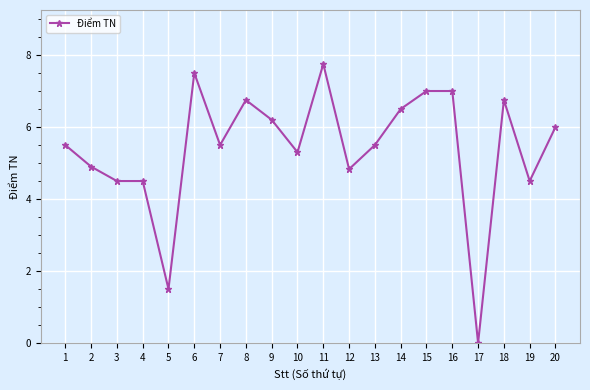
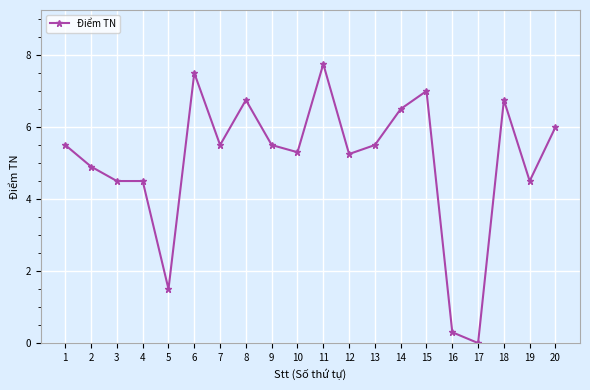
  {
    "1": 5.5,
    "2": 4.9,
    "3": 4.5,
    "4": 4.5,
    "5": 1.5,
    "6": 7.5,
    "7": 5.5,
    "8": 6.8,
-   "9": 6.2,
+   "9": 5.5,
    "10": 5.3,
    "11": 7.8,
-   "12": 4.8,
+   "12": 5.3,
    "13": 5.5,
    "14": 6.5,
    "15": 7.0,
-   "16": 7.0,
+   "16": 0.3,
    "17": 0.0,
    "18": 6.8,
    "19": 4.5,
    "20": 6.0
  }
